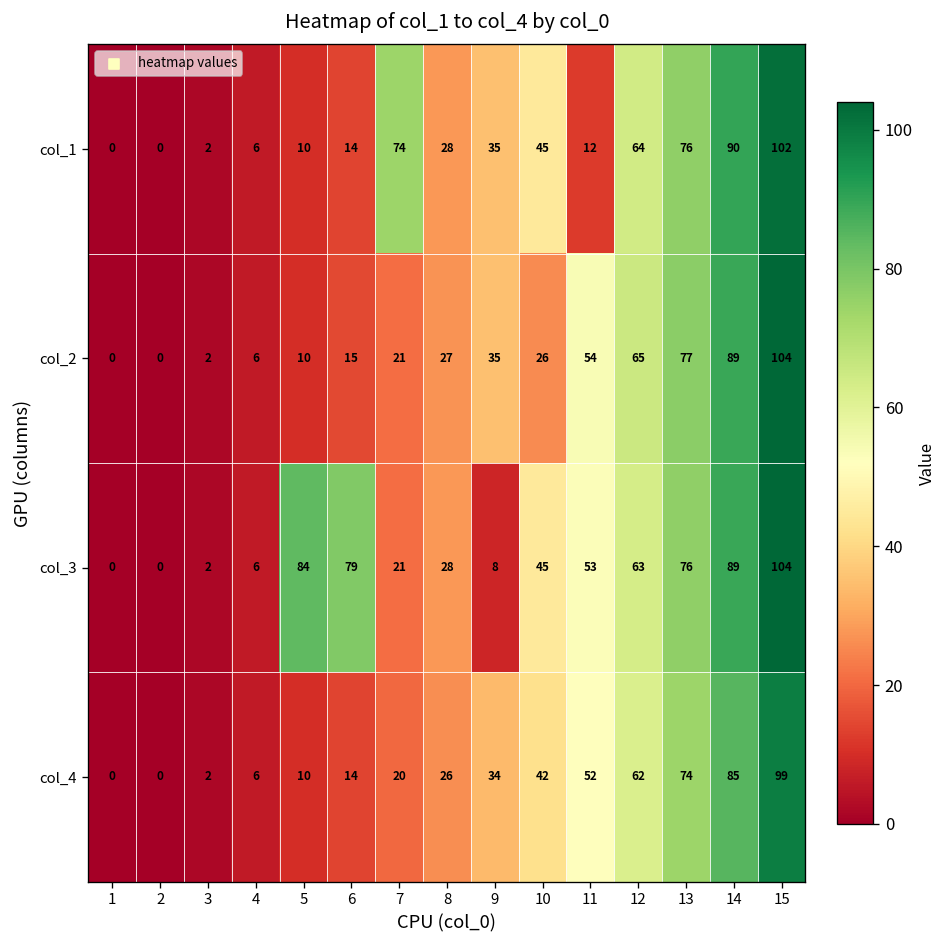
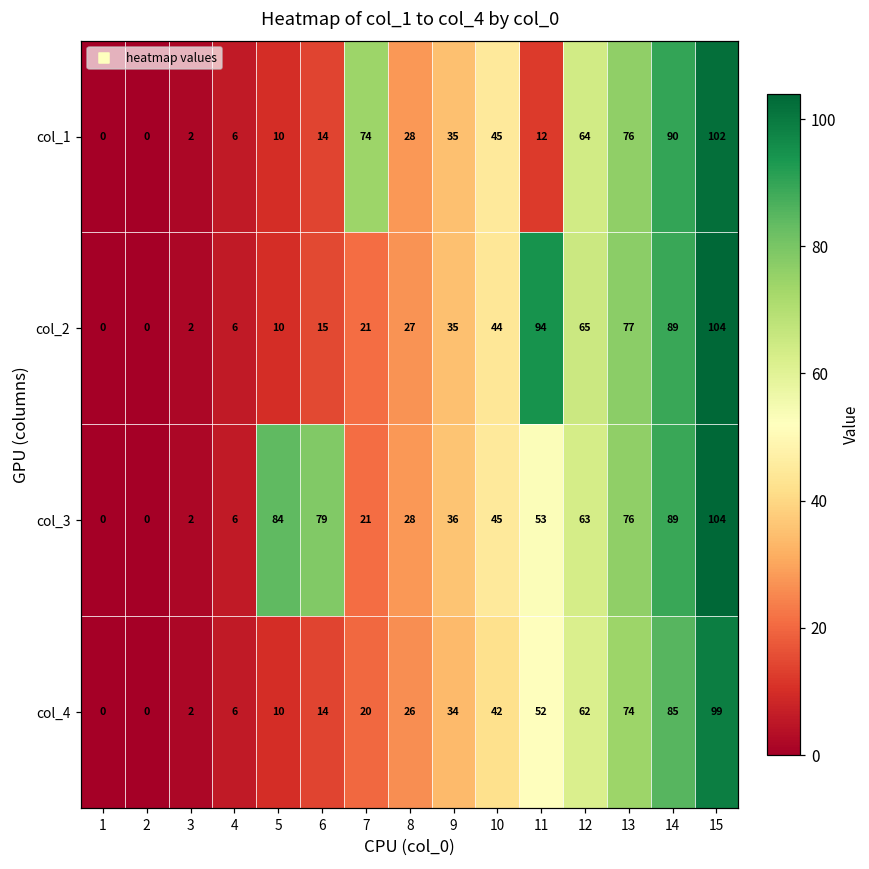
  {
    "col_1": {
      "1": 0,
      "2": 0,
      "3": 2,
      "4": 6,
      "5": 10,
      "6": 14,
      "7": 74,
      "8": 28,
      "9": 35,
      "10": 45,
      "11": 12,
      "12": 64,
      "13": 76,
      "14": 90,
      "15": 102
    },
    "col_2": {
      "1": 0,
      "2": 0,
      "3": 2,
      "4": 6,
      "5": 10,
      "6": 15,
      "7": 21,
      "8": 27,
      "9": 35,
-     "10": 26,
-     "11": 54,
+     "10": 44,
+     "11": 94,
      "12": 65,
      "13": 77,
      "14": 89,
      "15": 104
    },
    "col_3": {
      "1": 0,
      "2": 0,
      "3": 2,
      "4": 6,
      "5": 84,
      "6": 79,
      "7": 21,
      "8": 28,
-     "9": 8,
+     "9": 36,
      "10": 45,
      "11": 53,
      "12": 63,
      "13": 76,
      "14": 89,
      "15": 104
    },
    "col_4": {
      "1": 0,
      "2": 0,
      "3": 2,
      "4": 6,
      "5": 10,
      "6": 14,
      "7": 20,
      "8": 26,
      "9": 34,
      "10": 42,
      "11": 52,
      "12": 62,
      "13": 74,
      "14": 85,
      "15": 99
    }
  }
